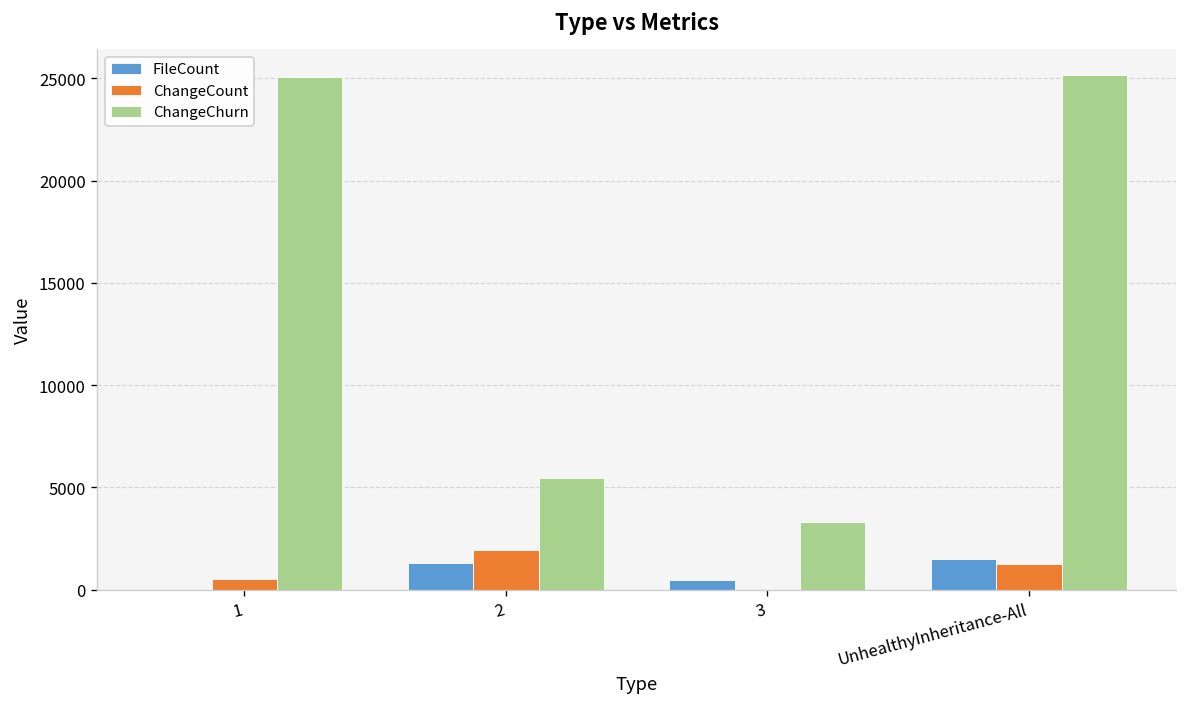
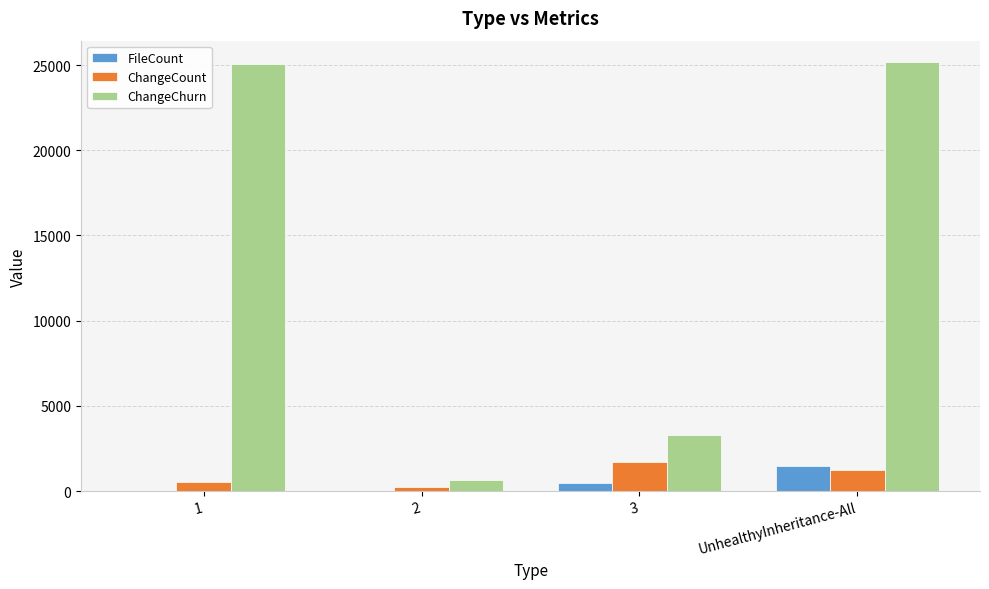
  {
    "FileCount": {
-     "2": 1300,
+     "2": 0,
      "3": 500,
      "UnhealthyInheritance-All": 1500
    },
    "ChangeCount": {
      "1": 500,
-     "2": 1900,
-     "3": 0,
+     "2": 200,
+     "3": 1700,
      "UnhealthyInheritance-All": 1300
    },
    "ChangeChurn": {
      "1": 25100,
-     "2": 5400,
+     "2": 700,
      "3": 3300,
      "UnhealthyInheritance-All": 25200
    }
  }
